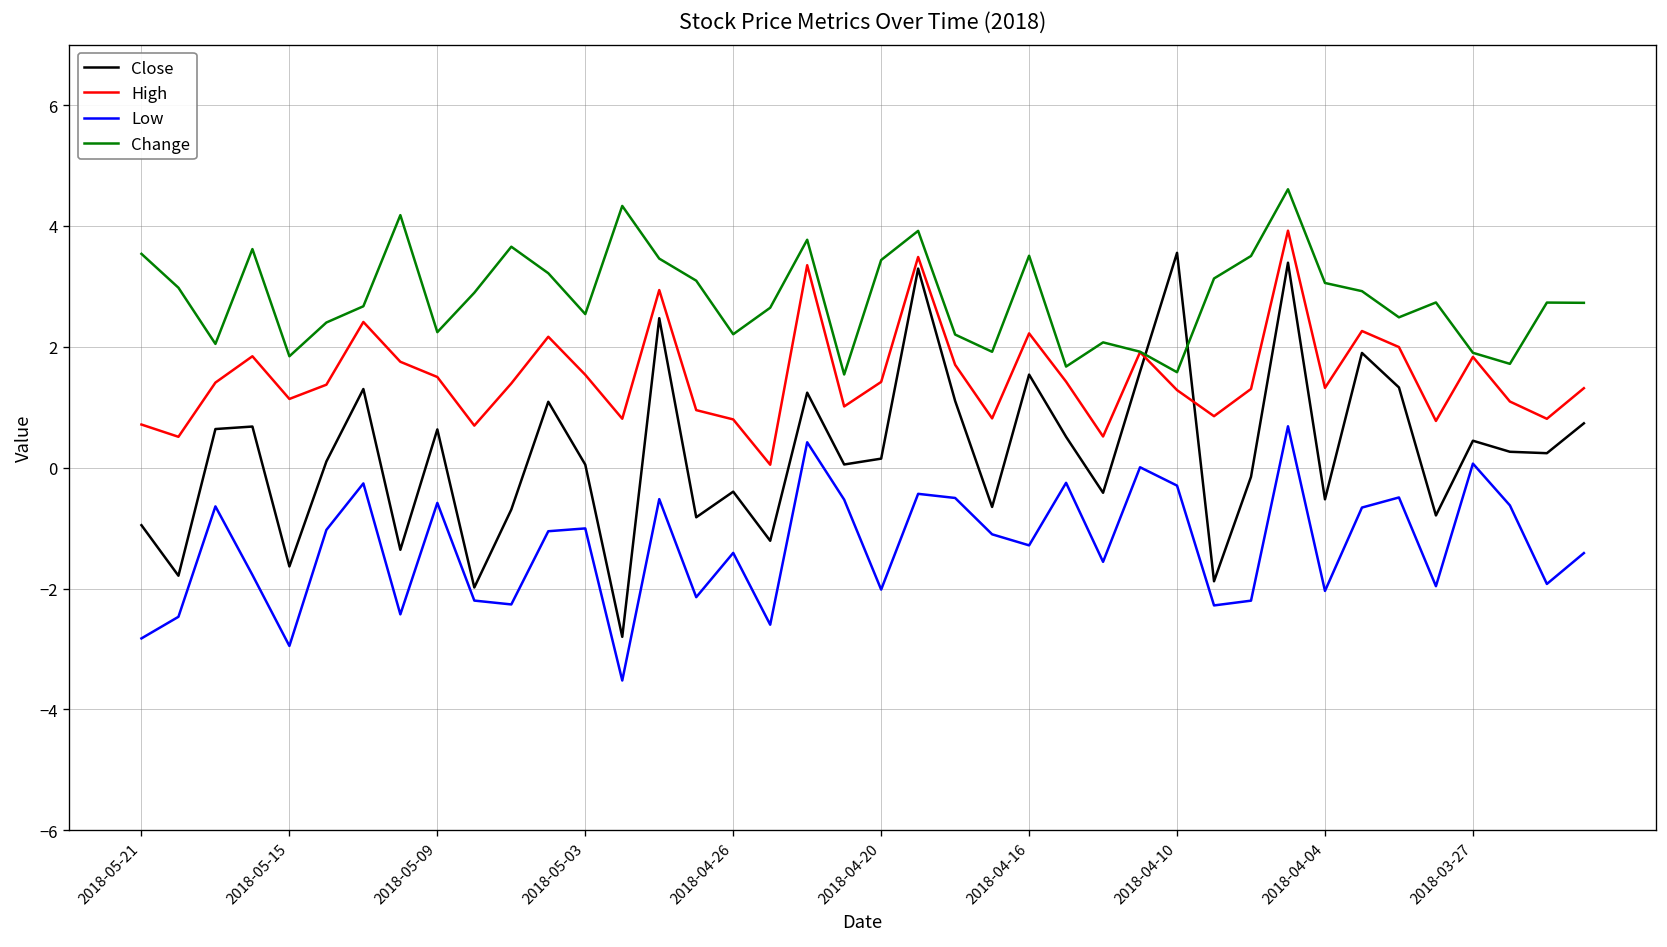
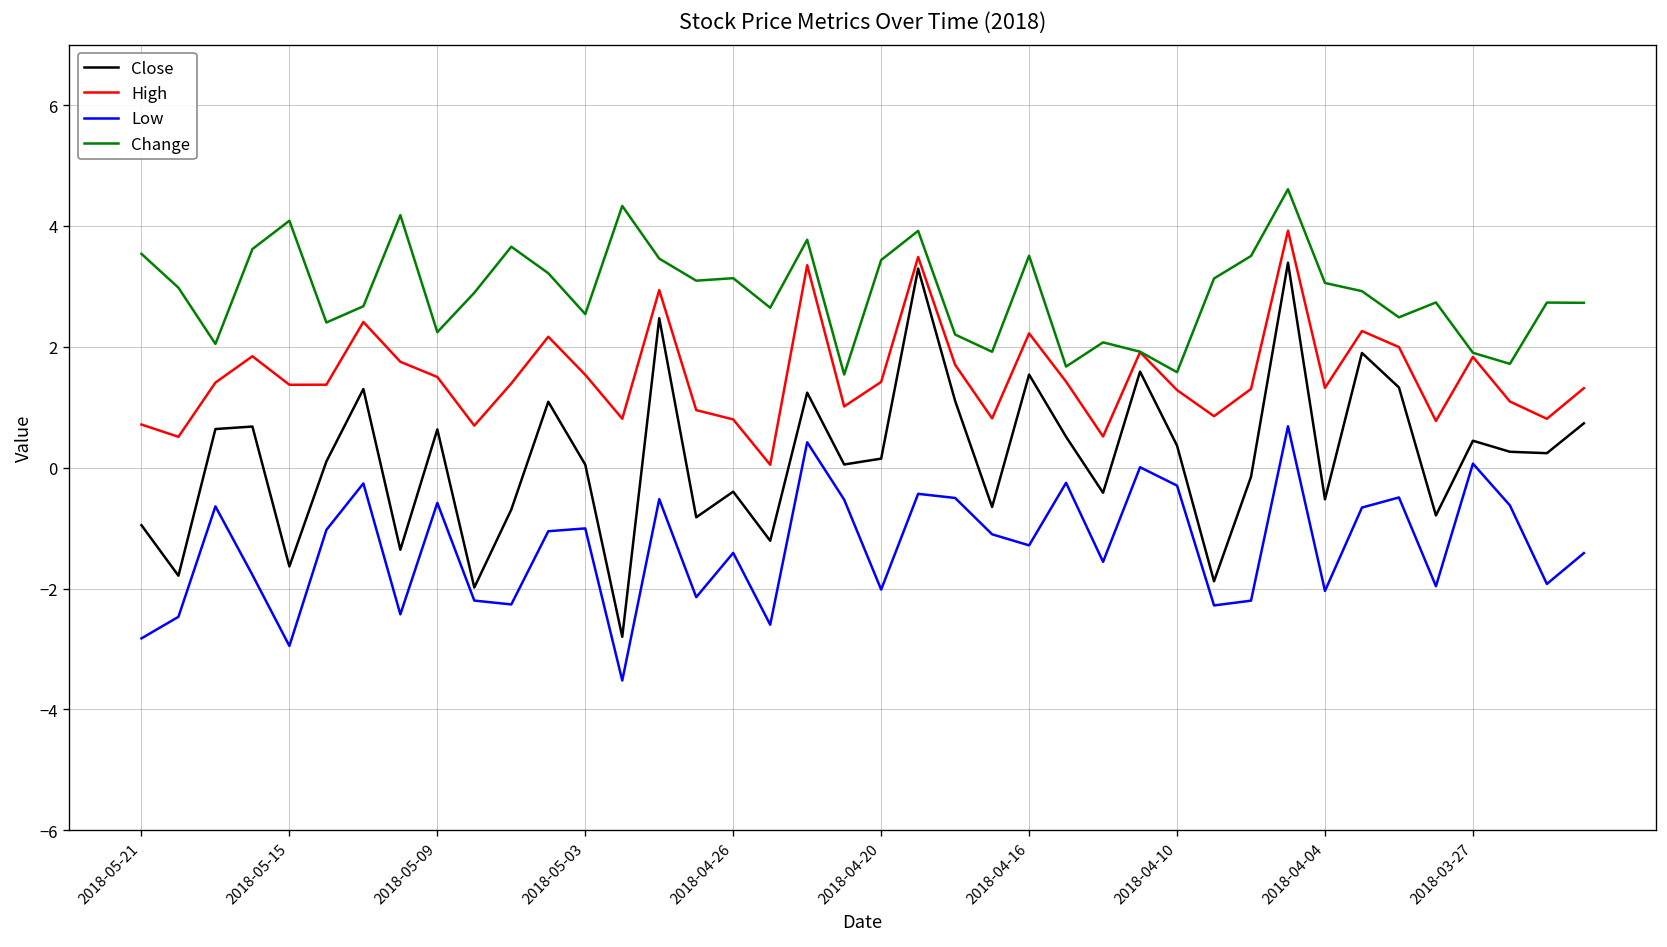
  {
    "Close": {
      "2018-05-21": -1.0,
      "2018-05-15": -1.6,
      "2018-05-09": 0.6,
      "2018-05-03": 0.1,
      "2018-04-26": -0.4,
      "2018-04-20": 0.2,
      "2018-04-16": 1.5,
-     "2018-04-10": 3.6,
+     "2018-04-10": 0.4,
      "2018-04-04": -0.5,
      "2018-03-27": 0.4
    },
    "High": {
      "2018-05-21": 0.7,
-     "2018-05-15": 1.1,
+     "2018-05-15": 1.4,
      "2018-05-09": 1.5,
      "2018-05-03": 1.5,
      "2018-04-26": 0.8,
      "2018-04-20": 1.4,
      "2018-04-16": 2.2,
      "2018-04-10": 1.3,
      "2018-04-04": 1.3,
      "2018-03-27": 1.8
    },
    "Low": {
      "2018-05-21": -2.8,
      "2018-05-15": -2.9,
      "2018-05-09": -0.6,
      "2018-05-03": -1.0,
      "2018-04-26": -1.4,
      "2018-04-20": -2.0,
      "2018-04-16": -1.3,
      "2018-04-10": -0.3,
      "2018-04-04": -2.0,
      "2018-03-27": 0.1
    },
    "Change": {
      "2018-05-21": 3.5,
-     "2018-05-15": 1.8,
+     "2018-05-15": 4.1,
      "2018-05-09": 2.2,
      "2018-05-03": 2.5,
-     "2018-04-26": 2.2,
+     "2018-04-26": 3.1,
      "2018-04-20": 3.4,
      "2018-04-16": 3.5,
      "2018-04-10": 1.6,
      "2018-04-04": 3.1,
      "2018-03-27": 1.9
    }
  }
